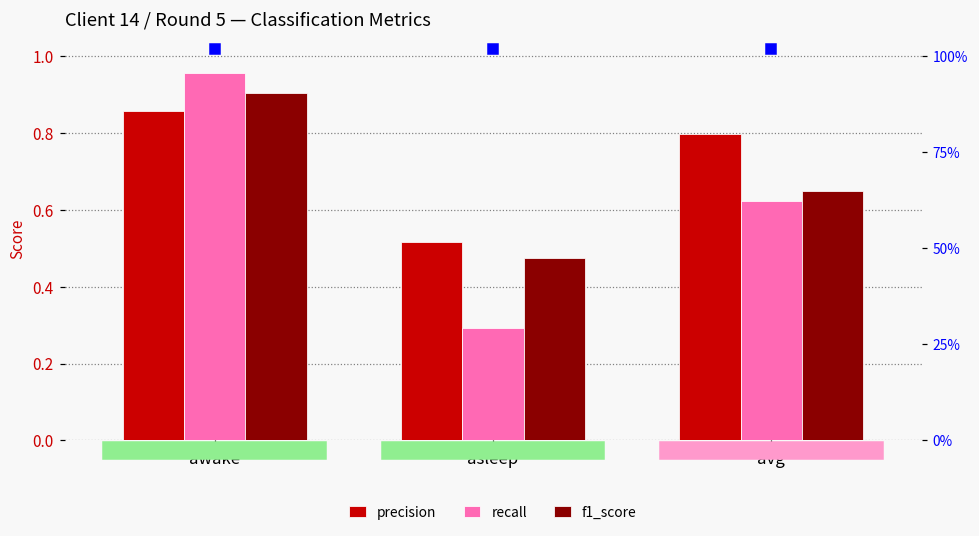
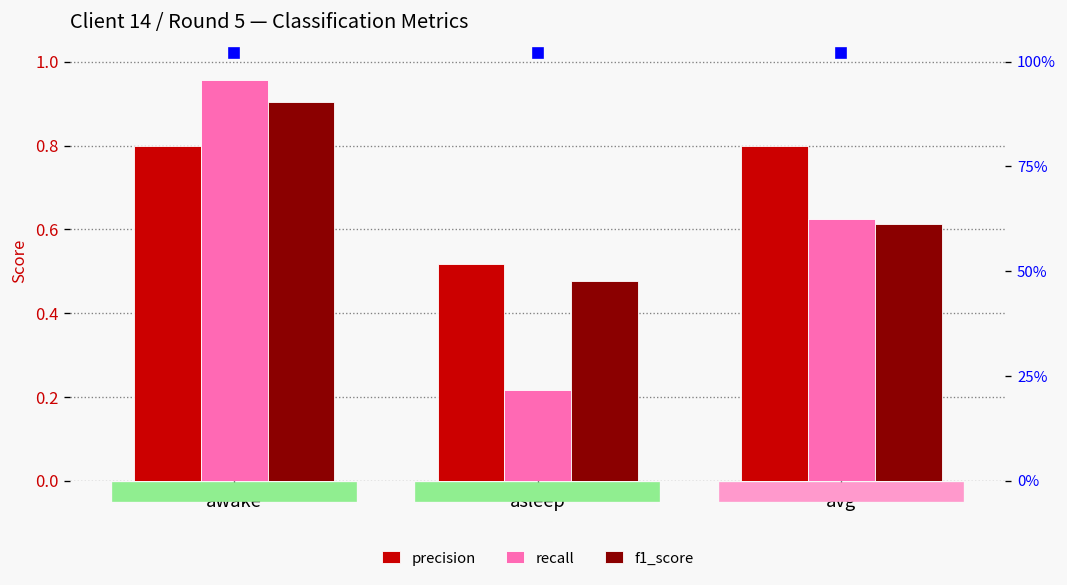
  {
    "precision": {
-     "awake": 0.86,
+     "awake": 0.80,
      "asleep": 0.52,
      "avg": 0.80
    },
    "recall": {
      "awake": 0.96,
-     "asleep": 0.29,
+     "asleep": 0.22,
      "avg": 0.62
    },
    "f1_score": {
      "awake": 0.90,
      "asleep": 0.48,
-     "avg": 0.65
+     "avg": 0.61
    }
  }
